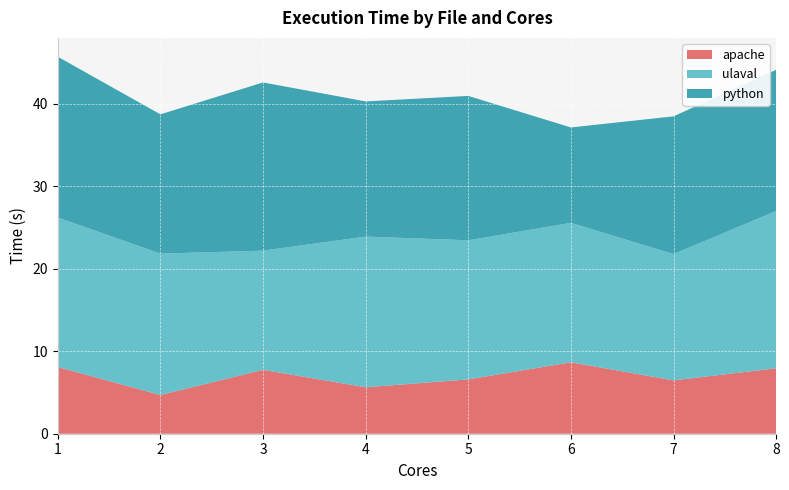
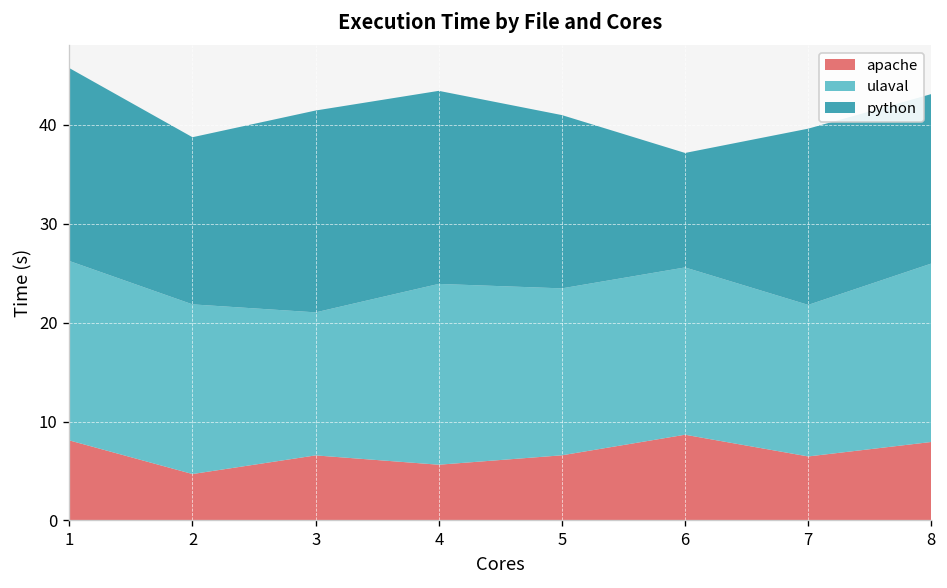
  {
    "apache": {
      "1": 8,
      "2": 5,
-     "3": 8,
+     "3": 7,
      "4": 6,
      "5": 7,
      "6": 9,
      "7": 6,
      "8": 8
    },
    "ulaval": {
      "1": 18,
      "2": 17,
      "3": 14,
      "4": 18,
      "5": 17,
      "6": 17,
      "7": 15,
-     "8": 19
+     "8": 18
    },
    "python": {
      "1": 19,
      "2": 17,
      "3": 20,
-     "4": 16,
+     "4": 20,
      "5": 18,
      "6": 12,
-     "7": 17,
+     "7": 18,
      "8": 17
    }
  }
